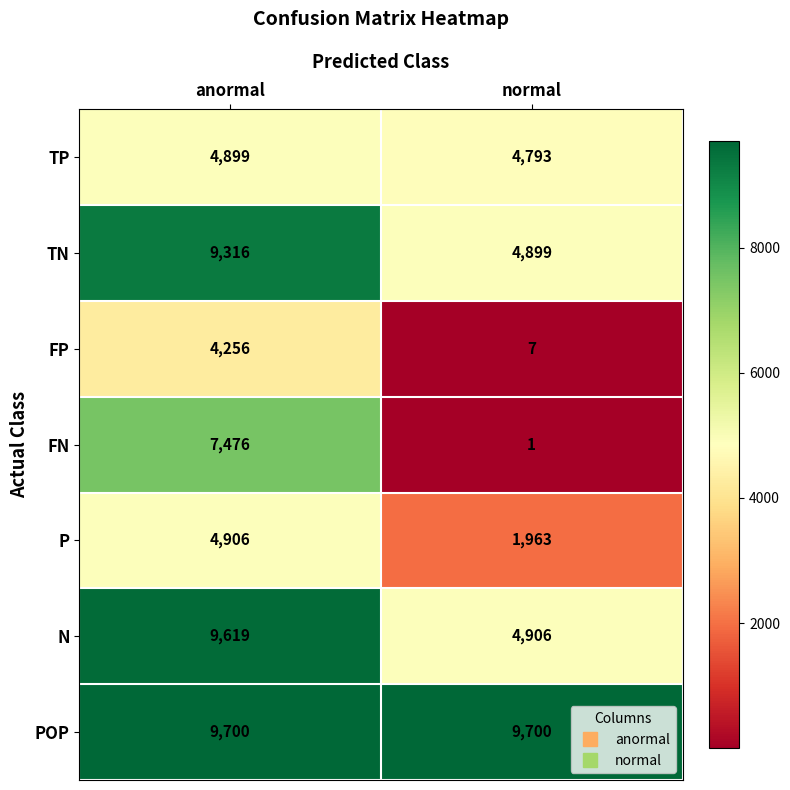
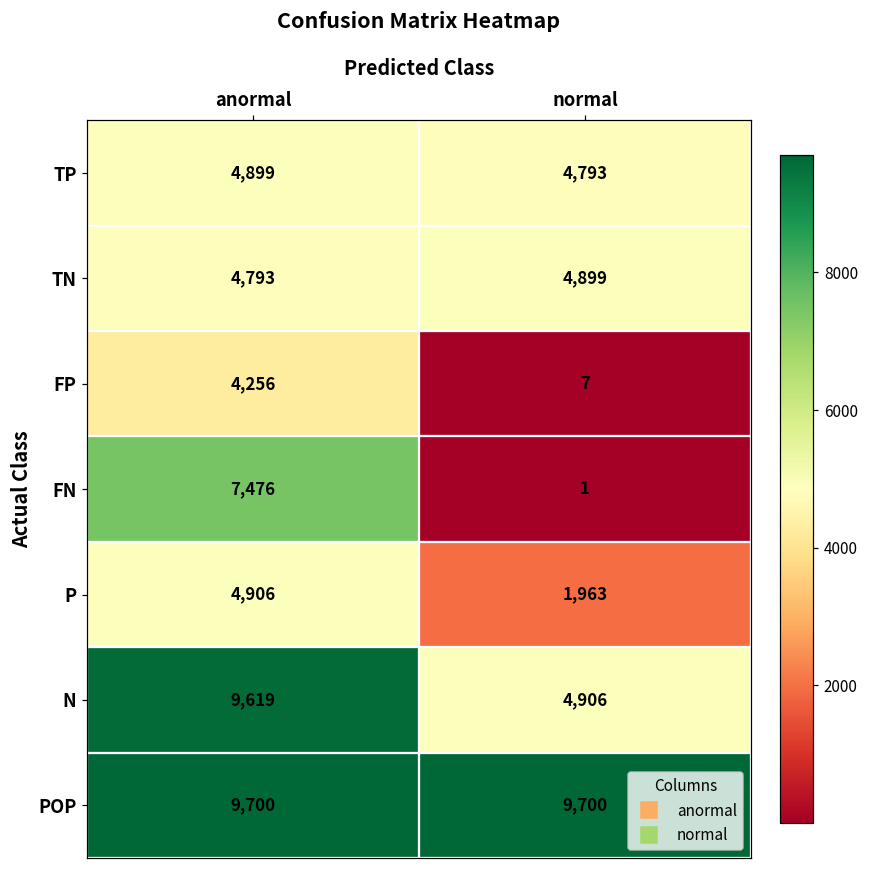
  {
    "TP": {
      "anormal": "4,899",
      "normal": "4,793"
    },
    "TN": {
-     "anormal": "9,316",
+     "anormal": "4,793",
      "normal": "4,899"
    },
    "FP": {
      "anormal": "4,256",
      "normal": "7"
    },
    "FN": {
      "anormal": "7,476",
      "normal": "1"
    },
    "P": {
      "anormal": "4,906",
      "normal": "1,963"
    },
    "N": {
      "anormal": "9,619",
      "normal": "4,906"
    },
    "POP": {
      "anormal": "9,700",
      "normal": "9,700"
    }
  }
